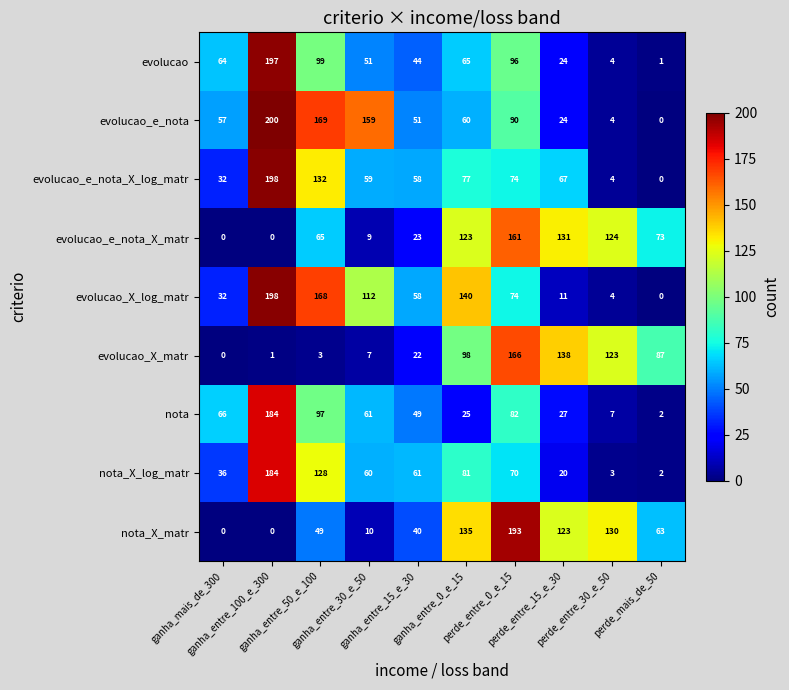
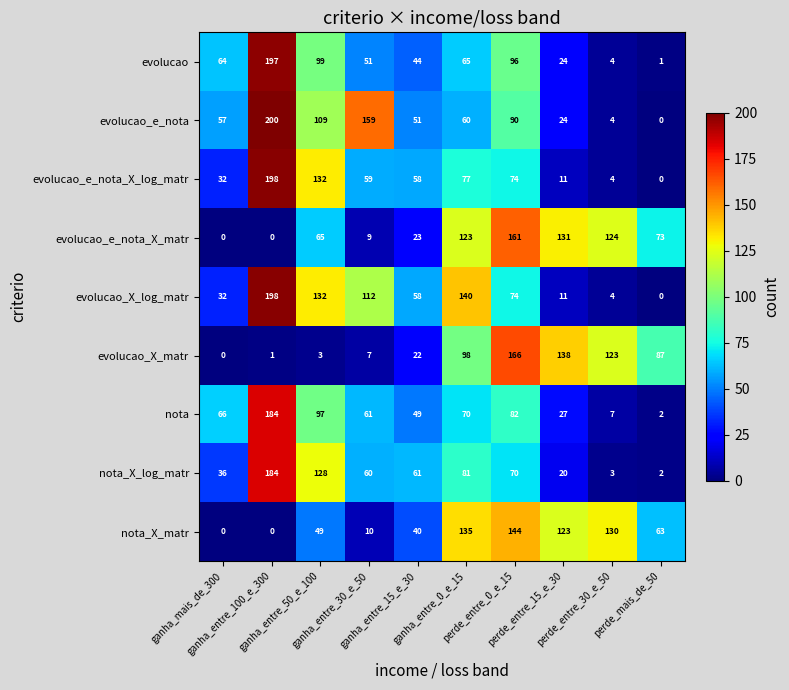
  {
    "evolucao": {
      "ganha_mais_de_300": 64,
      "ganha_entre_100_e_300": 197,
      "ganha_entre_50_e_100": 99,
      "ganha_entre_30_e_50": 51,
      "ganha_entre_15_e_30": 44,
      "ganha_entre_0_e_15": 65,
      "perde_entre_0_e_15": 96,
      "perde_entre_15_e_30": 24,
      "perde_entre_30_e_50": 4,
      "perde_mais_de_50": 1
    },
    "evolucao_e_nota": {
      "ganha_mais_de_300": 57,
      "ganha_entre_100_e_300": 200,
-     "ganha_entre_50_e_100": 169,
+     "ganha_entre_50_e_100": 109,
      "ganha_entre_30_e_50": 159,
      "ganha_entre_15_e_30": 51,
      "ganha_entre_0_e_15": 60,
      "perde_entre_0_e_15": 90,
      "perde_entre_15_e_30": 24,
      "perde_entre_30_e_50": 4,
      "perde_mais_de_50": 0
    },
    "evolucao_e_nota_X_log_matr": {
      "ganha_mais_de_300": 32,
      "ganha_entre_100_e_300": 198,
      "ganha_entre_50_e_100": 132,
      "ganha_entre_30_e_50": 59,
      "ganha_entre_15_e_30": 58,
      "ganha_entre_0_e_15": 77,
      "perde_entre_0_e_15": 74,
-     "perde_entre_15_e_30": 67,
+     "perde_entre_15_e_30": 11,
      "perde_entre_30_e_50": 4,
      "perde_mais_de_50": 0
    },
    "evolucao_e_nota_X_matr": {
      "ganha_mais_de_300": 0,
      "ganha_entre_100_e_300": 0,
      "ganha_entre_50_e_100": 65,
      "ganha_entre_30_e_50": 9,
      "ganha_entre_15_e_30": 23,
      "ganha_entre_0_e_15": 123,
      "perde_entre_0_e_15": 161,
      "perde_entre_15_e_30": 131,
      "perde_entre_30_e_50": 124,
      "perde_mais_de_50": 73
    },
    "evolucao_X_log_matr": {
      "ganha_mais_de_300": 32,
      "ganha_entre_100_e_300": 198,
-     "ganha_entre_50_e_100": 168,
+     "ganha_entre_50_e_100": 132,
      "ganha_entre_30_e_50": 112,
      "ganha_entre_15_e_30": 58,
      "ganha_entre_0_e_15": 140,
      "perde_entre_0_e_15": 74,
      "perde_entre_15_e_30": 11,
      "perde_entre_30_e_50": 4,
      "perde_mais_de_50": 0
    },
    "evolucao_X_matr": {
      "ganha_mais_de_300": 0,
      "ganha_entre_100_e_300": 1,
      "ganha_entre_50_e_100": 3,
      "ganha_entre_30_e_50": 7,
      "ganha_entre_15_e_30": 22,
      "ganha_entre_0_e_15": 98,
      "perde_entre_0_e_15": 166,
      "perde_entre_15_e_30": 138,
      "perde_entre_30_e_50": 123,
      "perde_mais_de_50": 87
    },
    "nota": {
      "ganha_mais_de_300": 66,
      "ganha_entre_100_e_300": 184,
      "ganha_entre_50_e_100": 97,
      "ganha_entre_30_e_50": 61,
      "ganha_entre_15_e_30": 49,
-     "ganha_entre_0_e_15": 25,
+     "ganha_entre_0_e_15": 70,
      "perde_entre_0_e_15": 82,
      "perde_entre_15_e_30": 27,
      "perde_entre_30_e_50": 7,
      "perde_mais_de_50": 2
    },
    "nota_X_log_matr": {
      "ganha_mais_de_300": 36,
      "ganha_entre_100_e_300": 184,
      "ganha_entre_50_e_100": 128,
      "ganha_entre_30_e_50": 60,
      "ganha_entre_15_e_30": 61,
      "ganha_entre_0_e_15": 81,
      "perde_entre_0_e_15": 70,
      "perde_entre_15_e_30": 20,
      "perde_entre_30_e_50": 3,
      "perde_mais_de_50": 2
    },
    "nota_X_matr": {
      "ganha_mais_de_300": 0,
      "ganha_entre_100_e_300": 0,
      "ganha_entre_50_e_100": 49,
      "ganha_entre_30_e_50": 10,
      "ganha_entre_15_e_30": 40,
      "ganha_entre_0_e_15": 135,
-     "perde_entre_0_e_15": 193,
+     "perde_entre_0_e_15": 144,
      "perde_entre_15_e_30": 123,
      "perde_entre_30_e_50": 130,
      "perde_mais_de_50": 63
    }
  }
